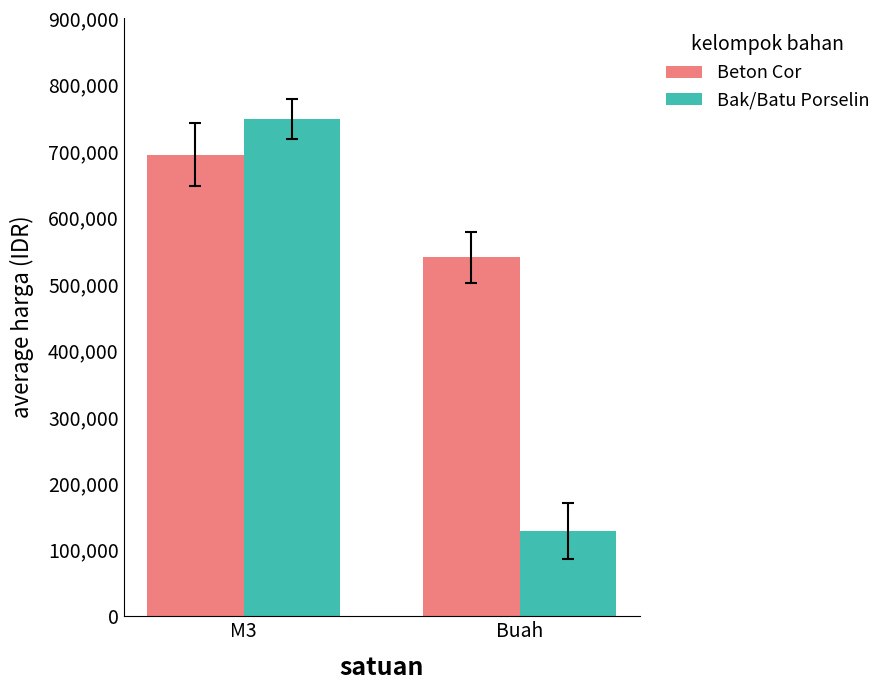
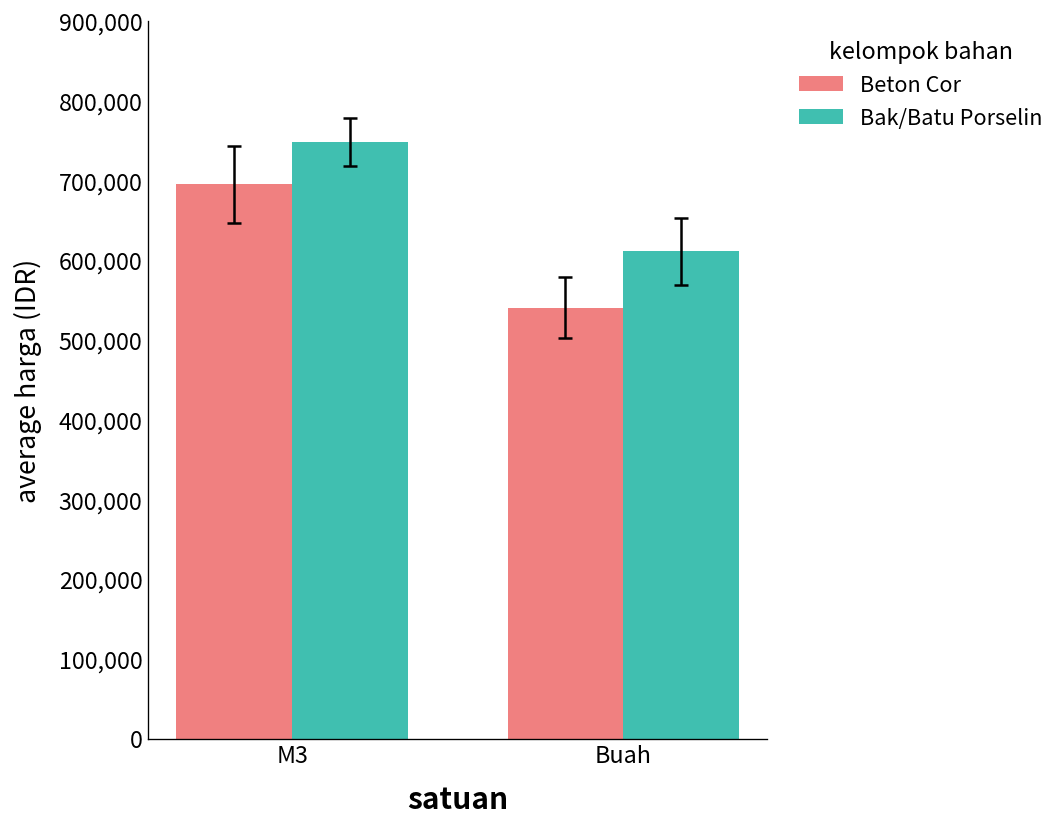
  {
    "Beton Cor": {
      "M3": "690,000",
      "Buah": "540,000"
    },
    "Bak/Batu Porselin": {
      "M3": "750,000",
-     "Buah": "130,000"
+     "Buah": "610,000"
    }
  }
